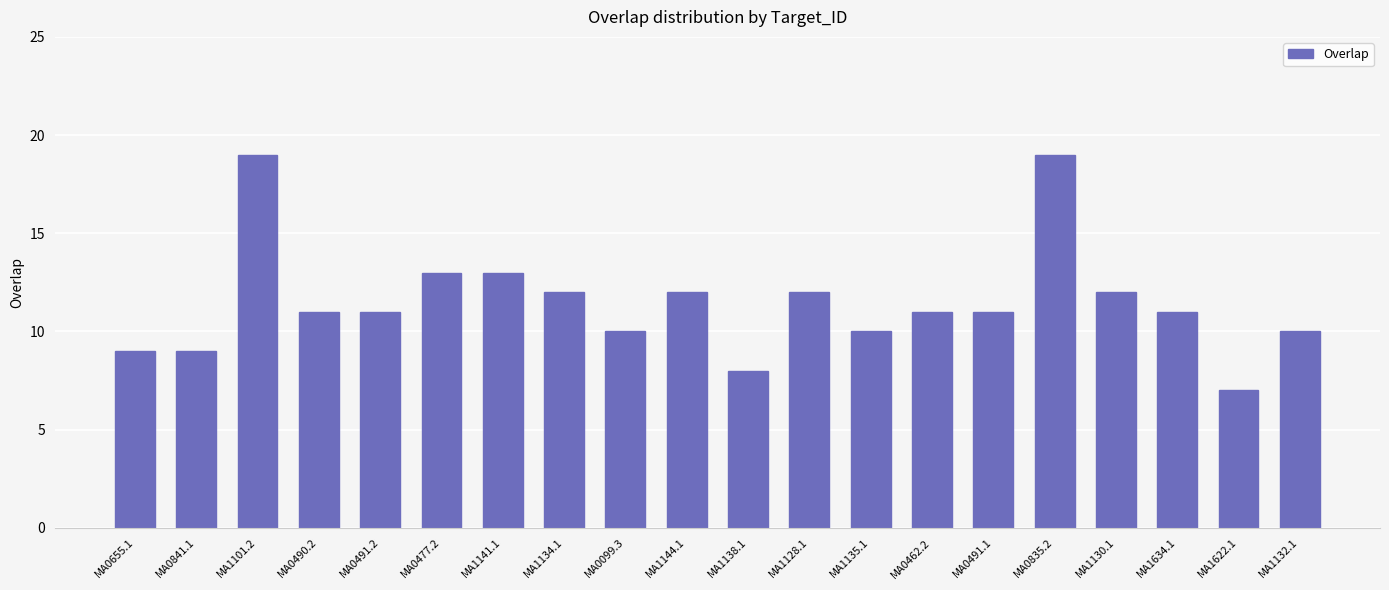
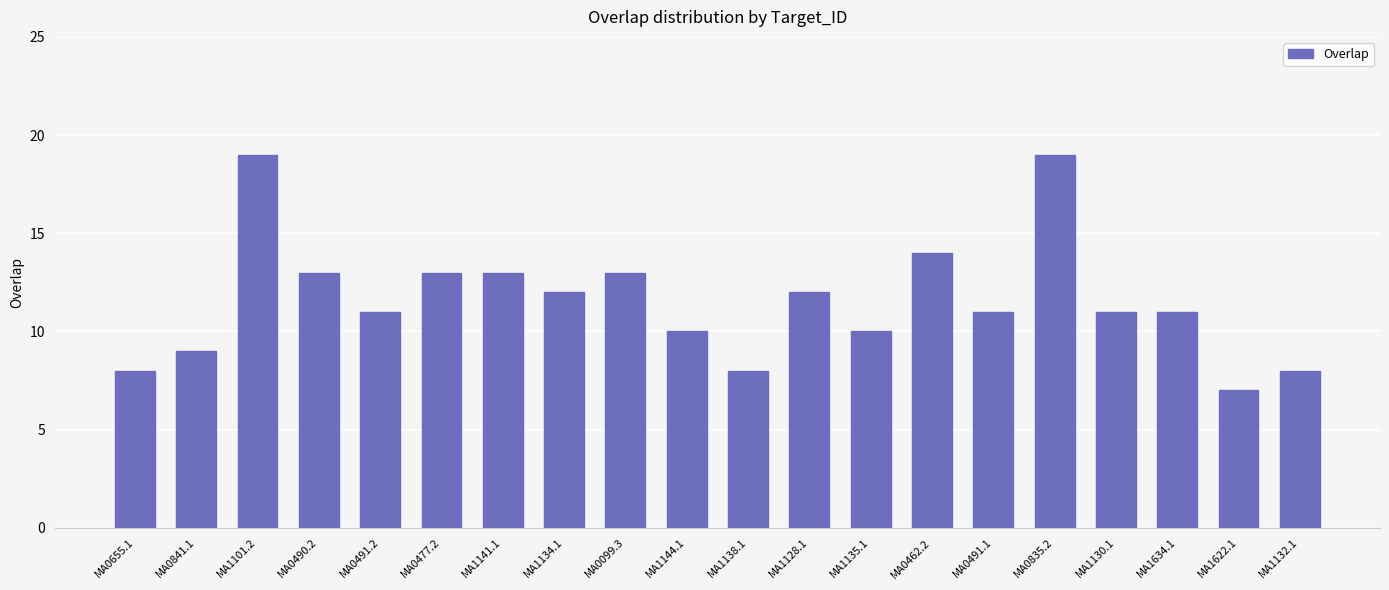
  {
-   "MA0655.1": 9,
+   "MA0655.1": 8,
    "MA0841.1": 9,
    "MA1101.2": 19,
-   "MA0490.2": 11,
+   "MA0490.2": 13,
    "MA0491.2": 11,
    "MA0477.2": 13,
    "MA1141.1": 13,
    "MA1134.1": 12,
-   "MA0099.3": 10,
-   "MA1144.1": 12,
+   "MA0099.3": 13,
+   "MA1144.1": 10,
    "MA1138.1": 8,
    "MA1128.1": 12,
    "MA1135.1": 10,
-   "MA0462.2": 11,
+   "MA0462.2": 14,
    "MA0491.1": 11,
    "MA0835.2": 19,
-   "MA1130.1": 12,
+   "MA1130.1": 11,
    "MA1634.1": 11,
    "MA1622.1": 7,
-   "MA1132.1": 10
+   "MA1132.1": 8
  }
